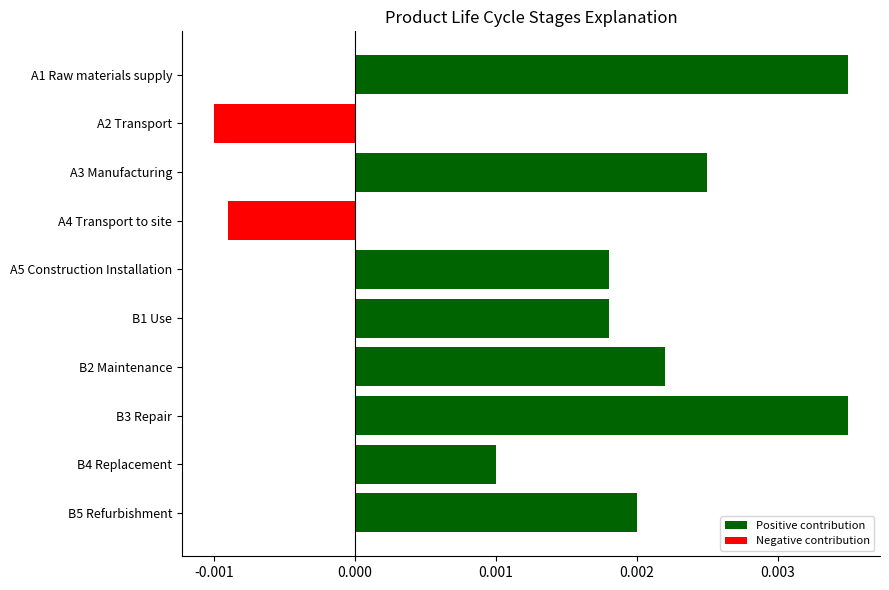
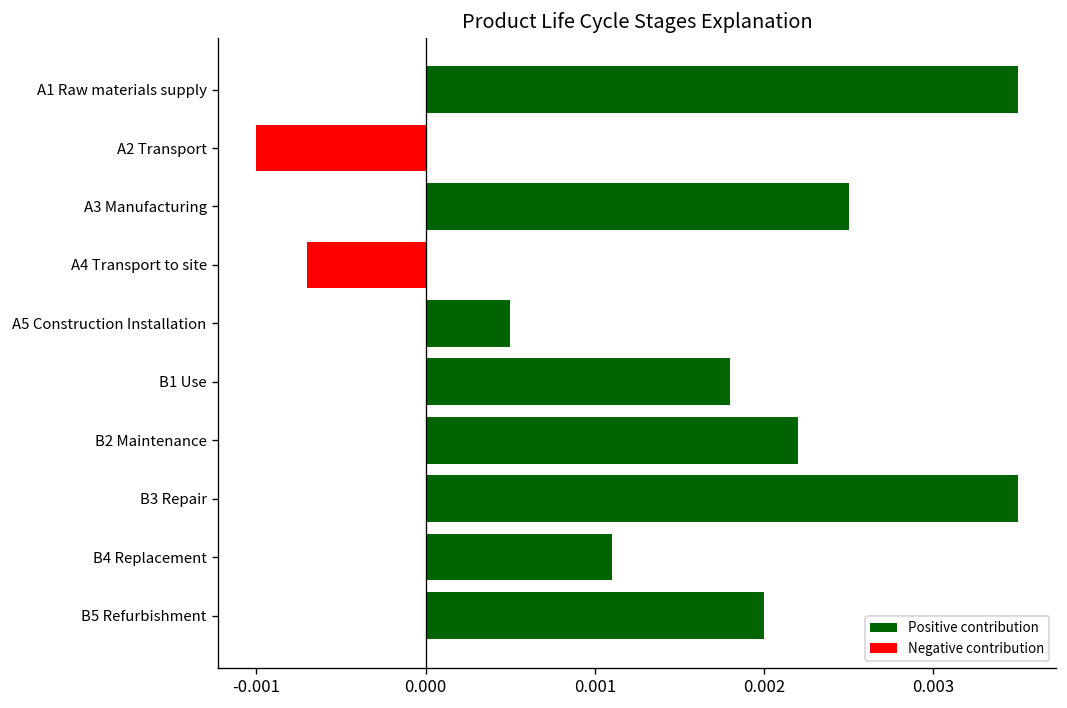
  {
    "A1 Raw materials supply": 0.0035,
    "A2 Transport": -0.0010,
    "A3 Manufacturing": 0.0025,
-   "A4 Transport to site": -0.0009,
-   "A5 Construction Installation": 0.0018,
+   "A4 Transport to site": -0.0007,
+   "A5 Construction Installation": 0.0005,
    "B1 Use": 0.0018,
    "B2 Maintenance": 0.0022,
    "B3 Repair": 0.0035,
-   "B4 Replacement": 0.0010,
+   "B4 Replacement": 0.0011,
    "B5 Refurbishment": 0.0020
  }
